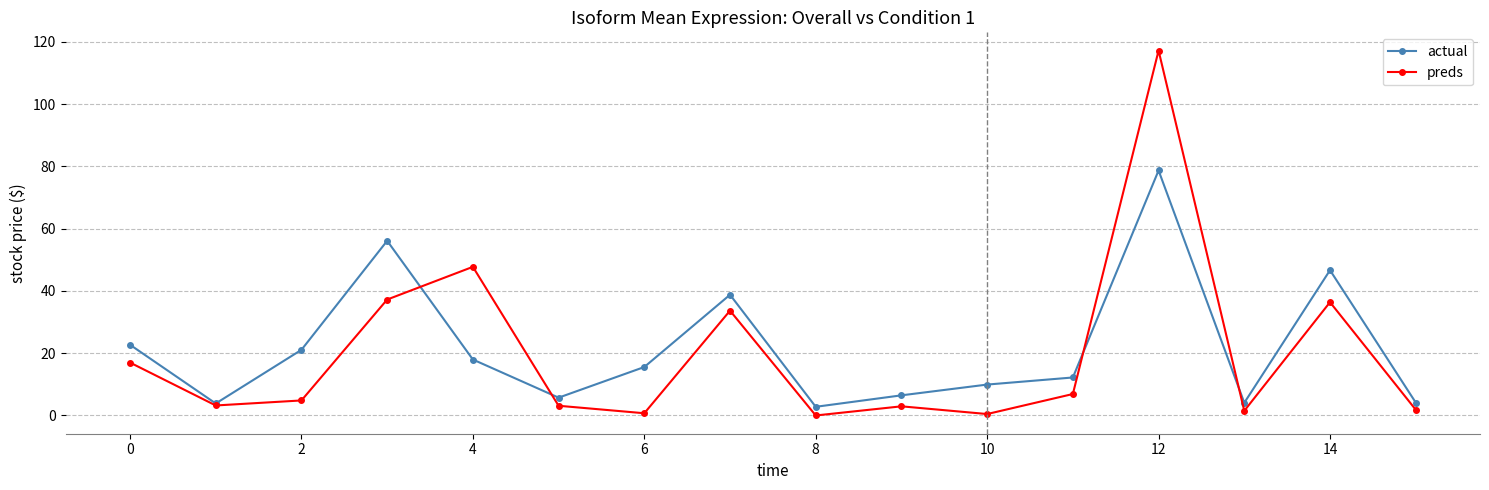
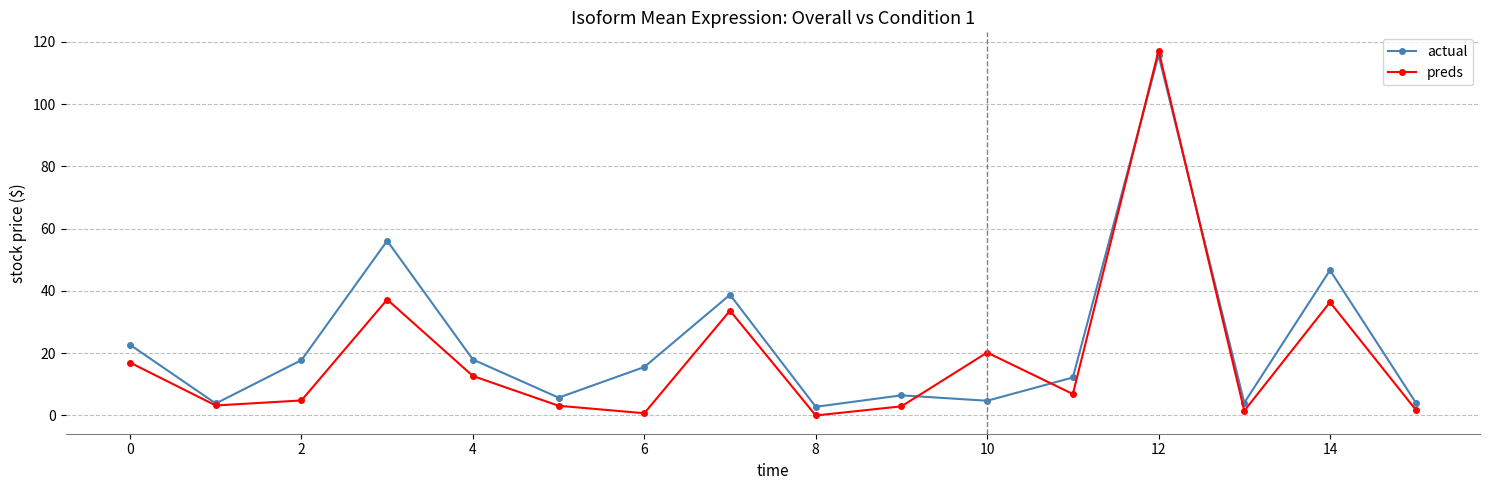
  {
    "actual": {
      "0": 23,
-     "2": 21,
+     "2": 18,
      "4": 18,
      "6": 16,
      "8": 3,
-     "10": 10,
-     "12": 79,
+     "10": 5,
+     "12": 116,
      "14": 47
    },
    "preds": {
      "0": 17,
      "2": 5,
-     "4": 48,
+     "4": 13,
      "6": 1,
      "8": 0,
-     "10": 0,
+     "10": 20,
      "12": 117,
      "14": 36
    }
  }
